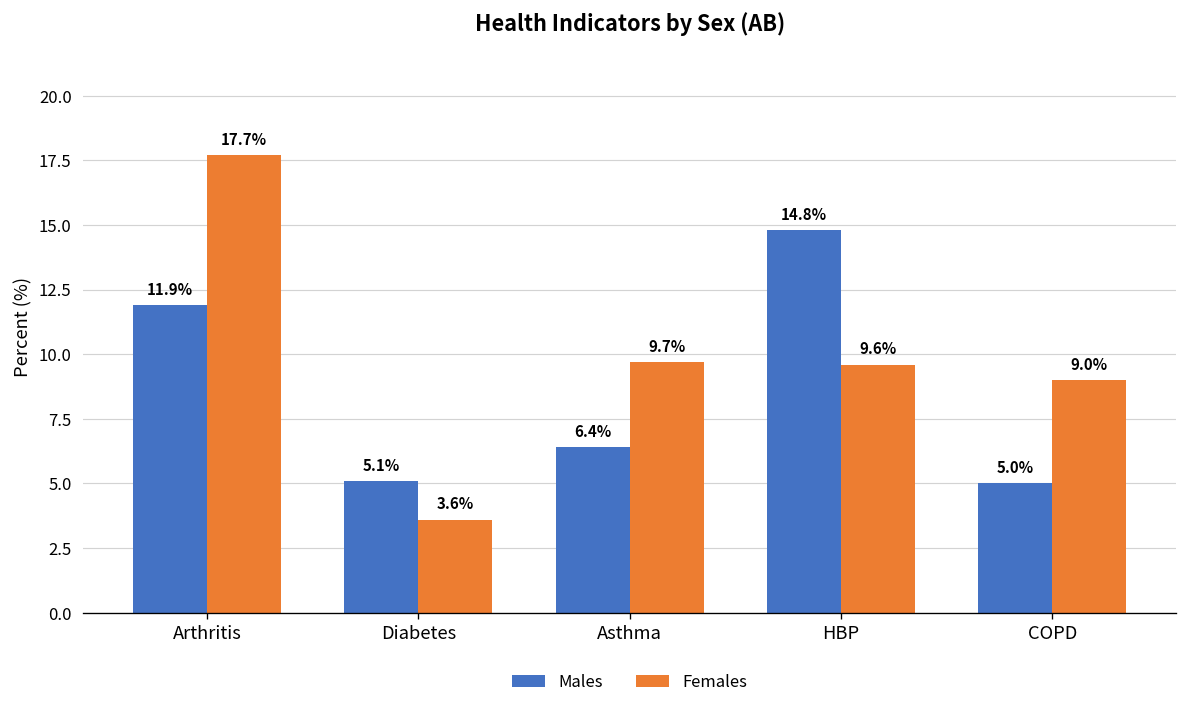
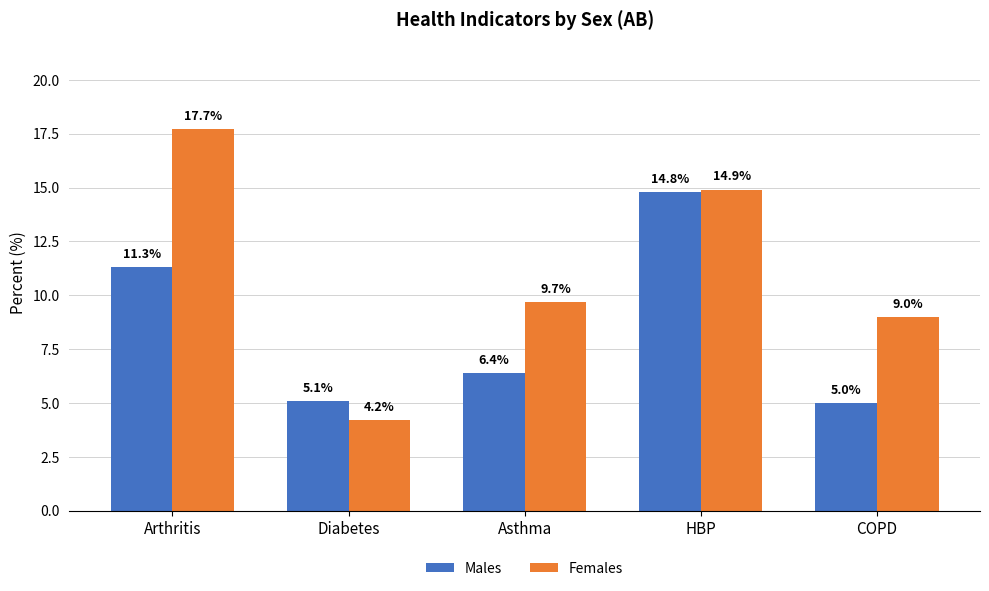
  {
    "Males": {
-     "Arthritis": "11.9%",
+     "Arthritis": "11.3%",
      "Diabetes": "5.1%",
      "Asthma": "6.4%",
      "HBP": "14.8%",
      "COPD": "5.0%"
    },
    "Females": {
      "Arthritis": "17.7%",
-     "Diabetes": "3.6%",
+     "Diabetes": "4.2%",
      "Asthma": "9.7%",
-     "HBP": "9.6%",
+     "HBP": "14.9%",
      "COPD": "9.0%"
    }
  }
